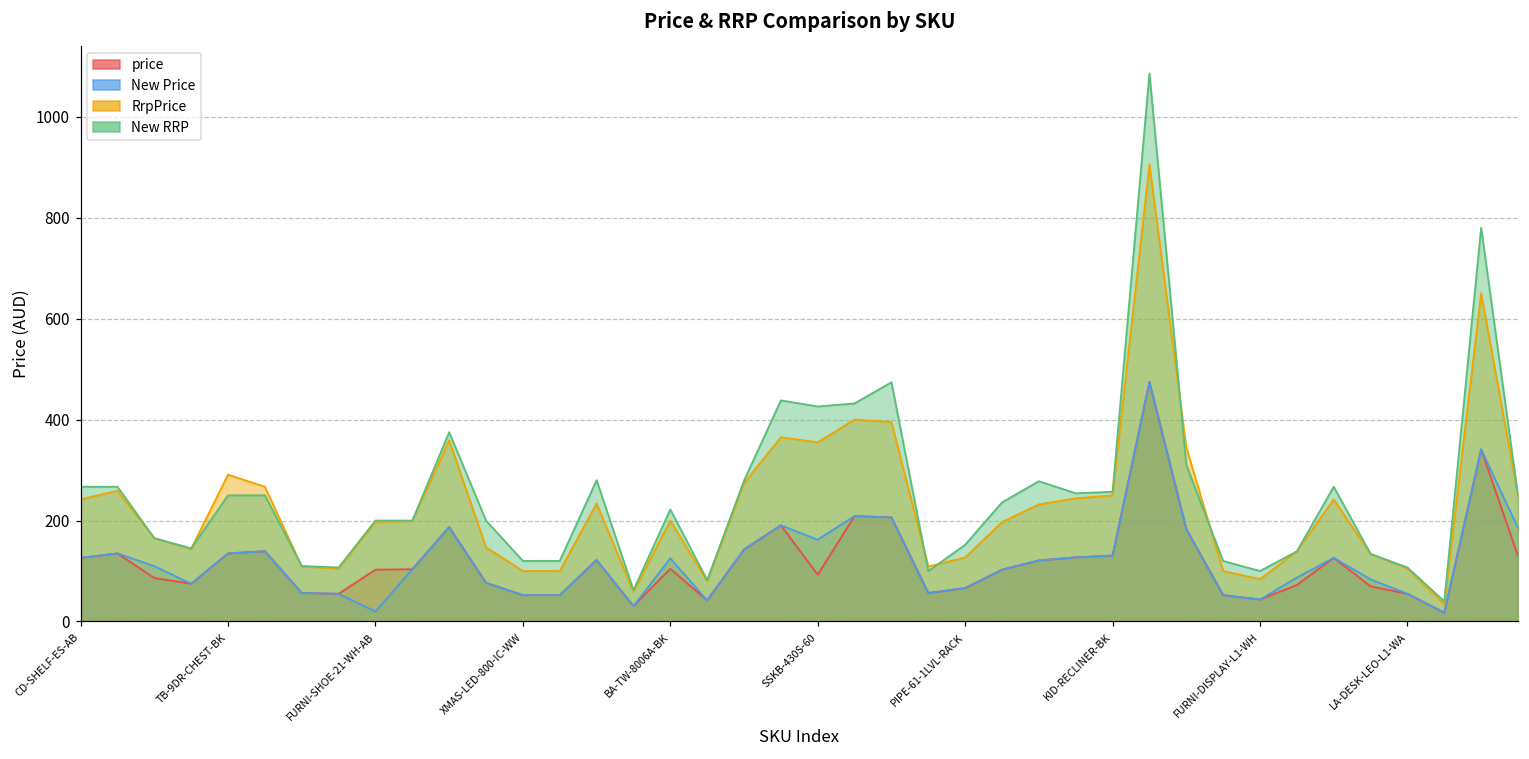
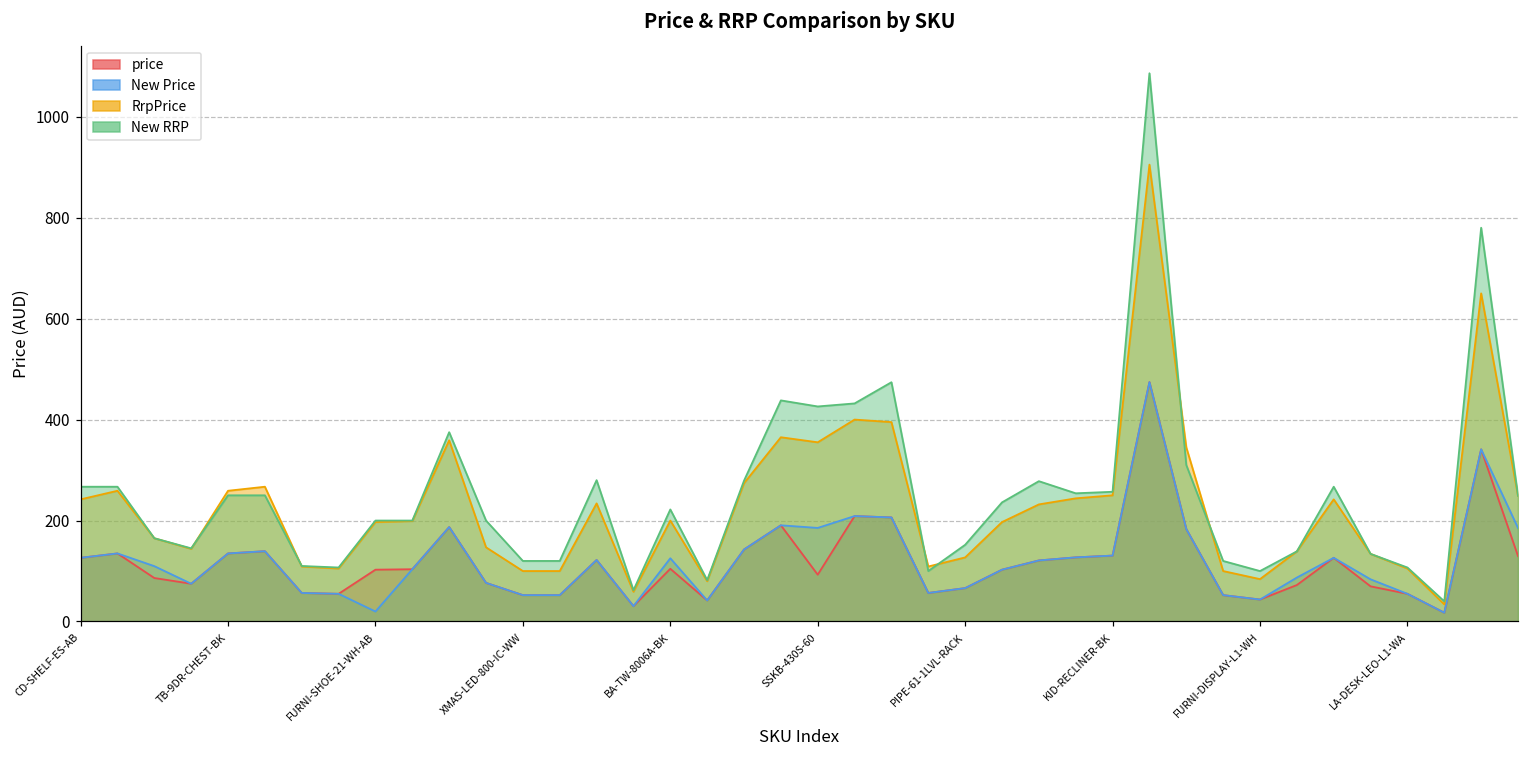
  {
    "price": {
      "FURNI-SHOE-21-WH-AB": 100,
      "BA-TW-8006A-BK": 100,
      "SSKB-430S-60": 90
    },
    "New Price": {
      "FURNI-SHOE-21-WH-AB": 20,
      "BA-TW-8006A-BK": 130,
-     "SSKB-430S-60": 160
+     "SSKB-430S-60": 190
    },
    "RrpPrice": {
      "CD-SHELF-ES-AB": 240,
-     "TB-9DR-CHEST-BK": 290,
+     "TB-9DR-CHEST-BK": 260,
      "XMAS-LED-800-IC-WW": 100,
      "BA-TW-8006A-BK": 200,
      "SSKB-430S-60": 350,
      "PIPE-61-1LVL-RACK": 130,
      "KID-RECLINER-BK": 250,
      "FURNI-DISPLAY-L1-WH": 80
    },
    "New RRP": {
      "CD-SHELF-ES-AB": 270,
      "TB-9DR-CHEST-BK": 250,
      "XMAS-LED-800-IC-WW": 120,
      "BA-TW-8006A-BK": 220,
      "SSKB-430S-60": 430,
      "PIPE-61-1LVL-RACK": 150,
      "KID-RECLINER-BK": 260,
      "FURNI-DISPLAY-L1-WH": 100
    }
  }
